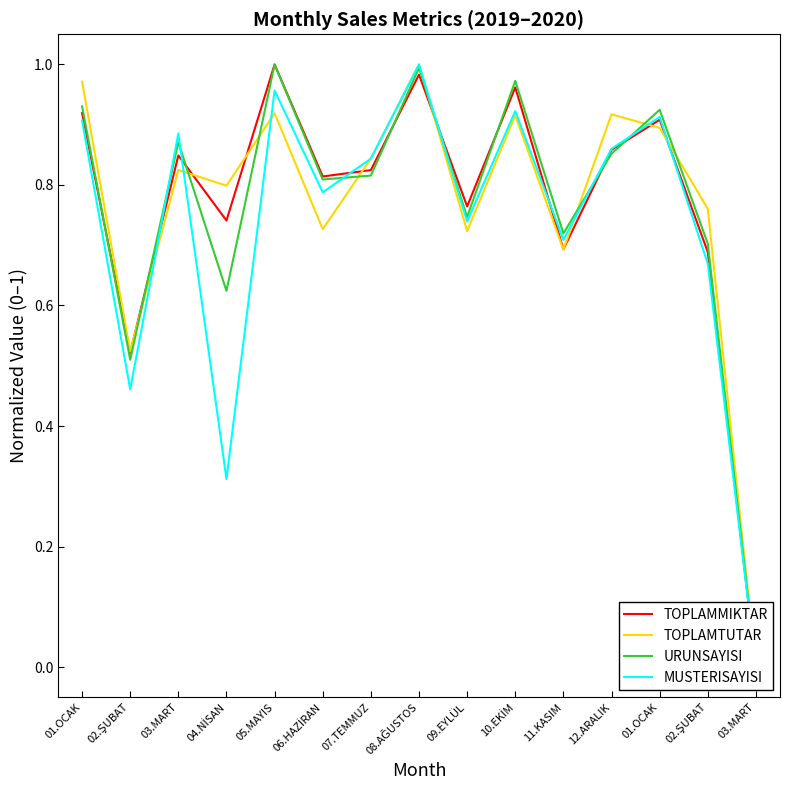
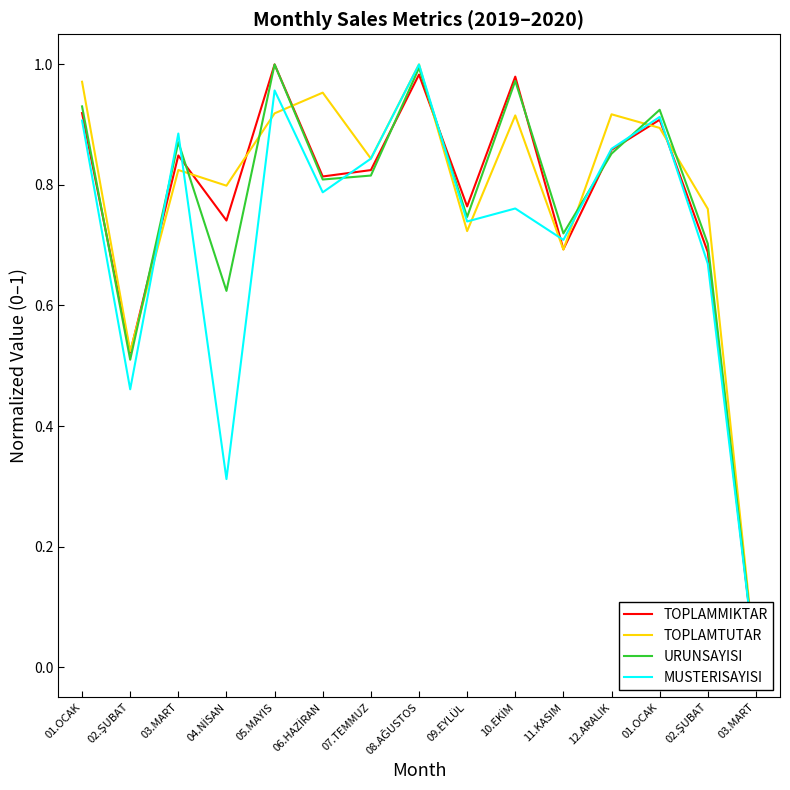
  {
    "TOPLAMMIKTAR": {
      "04.NİSAN": 0.74,
      "06.HAZİRAN": 0.81,
      "07.TEMMUZ": 0.82,
      "08.AĞUSTOS": 0.98,
      "09.EYLÜL": 0.76,
-     "10.EKİM": 0.96
+     "10.EKİM": 0.98
    },
    "TOPLAMTUTAR": {
      "04.NİSAN": 0.80,
      "05.MAYIS": 0.92,
-     "06.HAZİRAN": 0.73,
+     "06.HAZİRAN": 0.95,
      "09.EYLÜL": 0.72,
      "10.EKİM": 0.92,
      "12.ARALIK": 0.92
    },
    "URUNSAYISI": {
      "04.NİSAN": 0.62,
      "06.HAZİRAN": 0.81,
      "07.TEMMUZ": 0.82,
      "08.AĞUSTOS": 0.99,
      "09.EYLÜL": 0.75,
      "10.EKİM": 0.97,
      "11.KASIM": 0.72,
      "12.ARALIK": 0.85
    },
    "MUSTERISAYISI": {
      "04.NİSAN": 0.31,
      "05.MAYIS": 0.96,
      "06.HAZİRAN": 0.79,
      "09.EYLÜL": 0.74,
-     "10.EKİM": 0.92,
+     "10.EKİM": 0.76,
      "11.KASIM": 0.71
    }
  }
